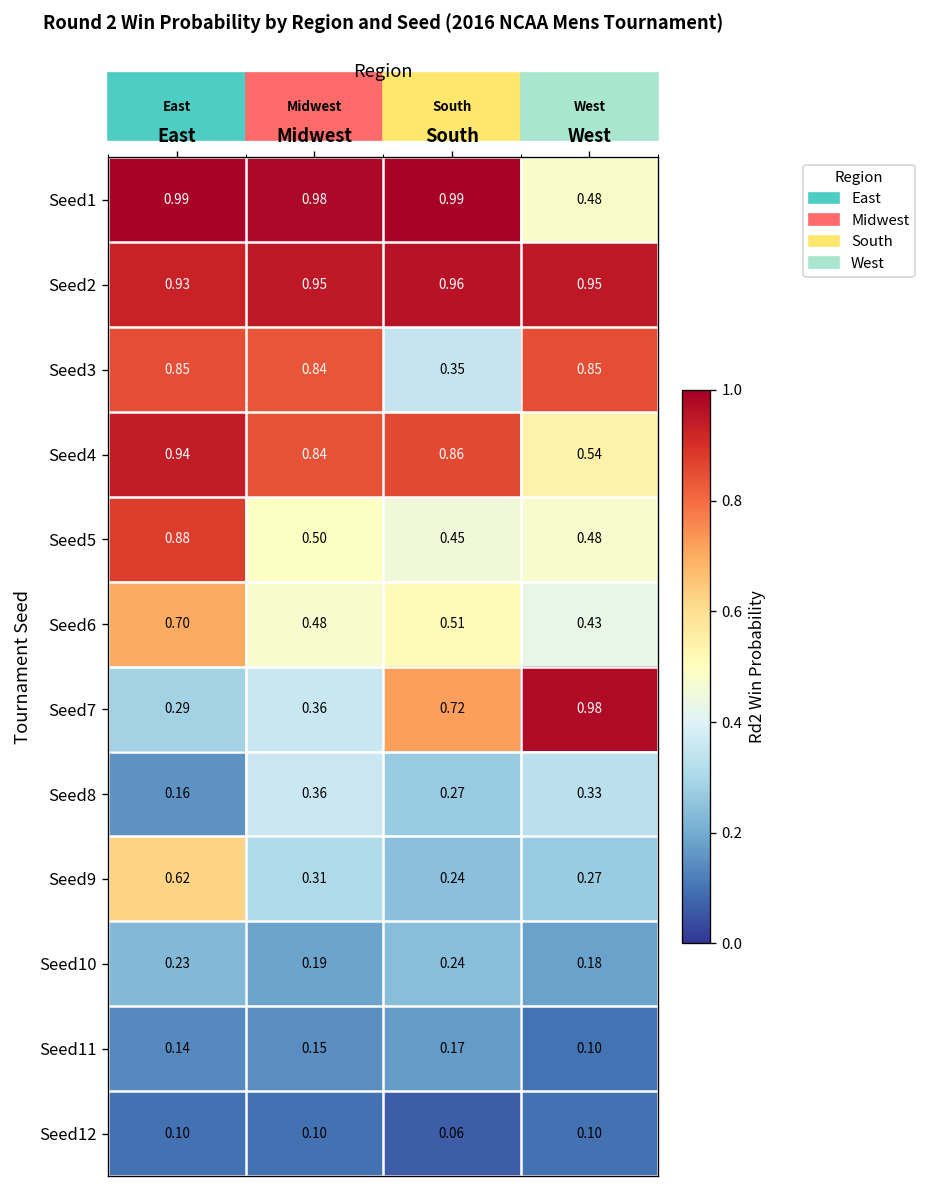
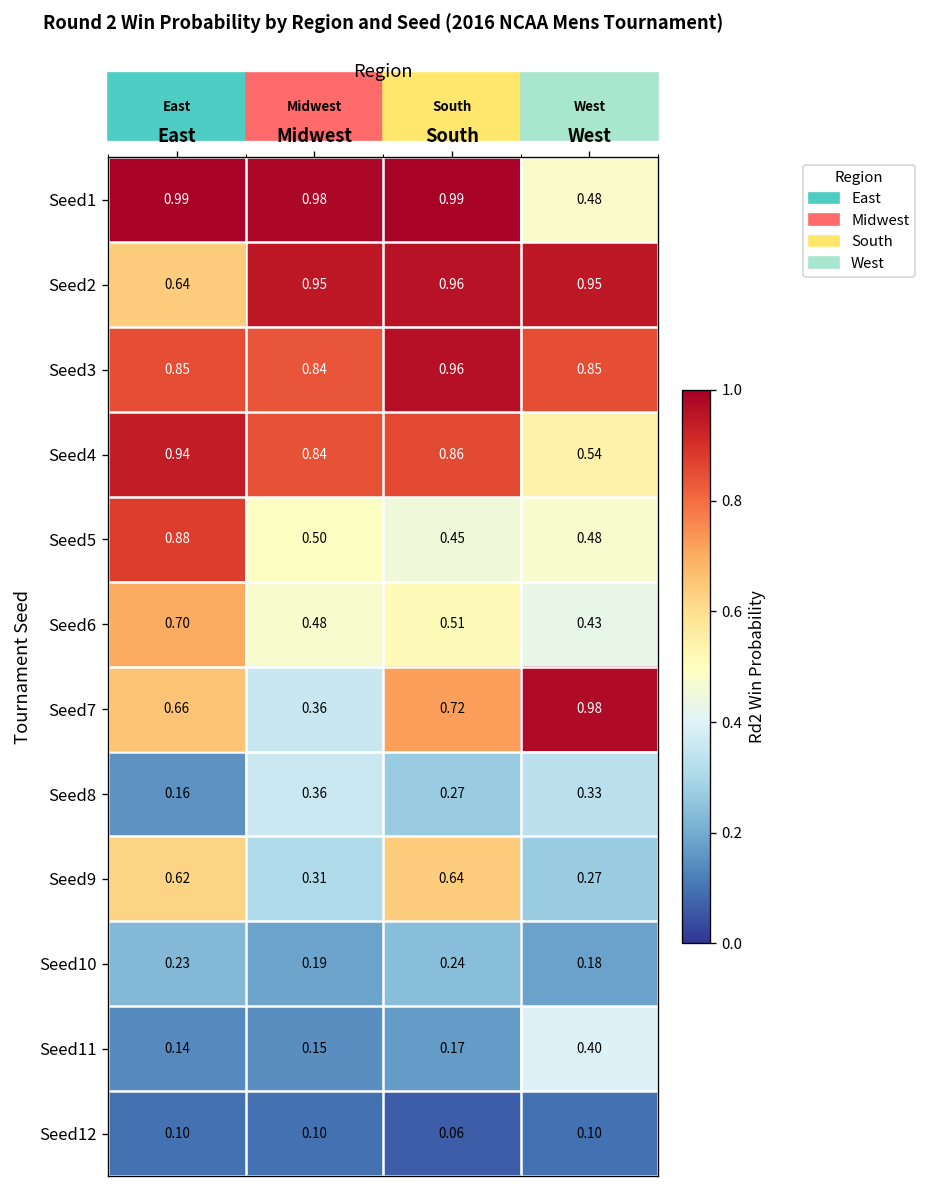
  {
    "Seed1": {
      "East": 0.99,
      "Midwest": 0.98,
      "South": 0.99,
      "West": 0.48
    },
    "Seed2": {
-     "East": 0.93,
+     "East": 0.64,
      "Midwest": 0.95,
      "South": 0.96,
      "West": 0.95
    },
    "Seed3": {
      "East": 0.85,
      "Midwest": 0.84,
-     "South": 0.35,
+     "South": 0.96,
      "West": 0.85
    },
    "Seed4": {
      "East": 0.94,
      "Midwest": 0.84,
      "South": 0.86,
      "West": 0.54
    },
    "Seed5": {
      "East": 0.88,
      "Midwest": 0.50,
      "South": 0.45,
      "West": 0.48
    },
    "Seed6": {
      "East": 0.70,
      "Midwest": 0.48,
      "South": 0.51,
      "West": 0.43
    },
    "Seed7": {
-     "East": 0.29,
+     "East": 0.66,
      "Midwest": 0.36,
      "South": 0.72,
      "West": 0.98
    },
    "Seed8": {
      "East": 0.16,
      "Midwest": 0.36,
      "South": 0.27,
      "West": 0.33
    },
    "Seed9": {
      "East": 0.62,
      "Midwest": 0.31,
-     "South": 0.24,
+     "South": 0.64,
      "West": 0.27
    },
    "Seed10": {
      "East": 0.23,
      "Midwest": 0.19,
      "South": 0.24,
      "West": 0.18
    },
    "Seed11": {
      "East": 0.14,
      "Midwest": 0.15,
      "South": 0.17,
-     "West": 0.10
+     "West": 0.40
    },
    "Seed12": {
      "East": 0.10,
      "Midwest": 0.10,
      "South": 0.06,
      "West": 0.10
    }
  }
